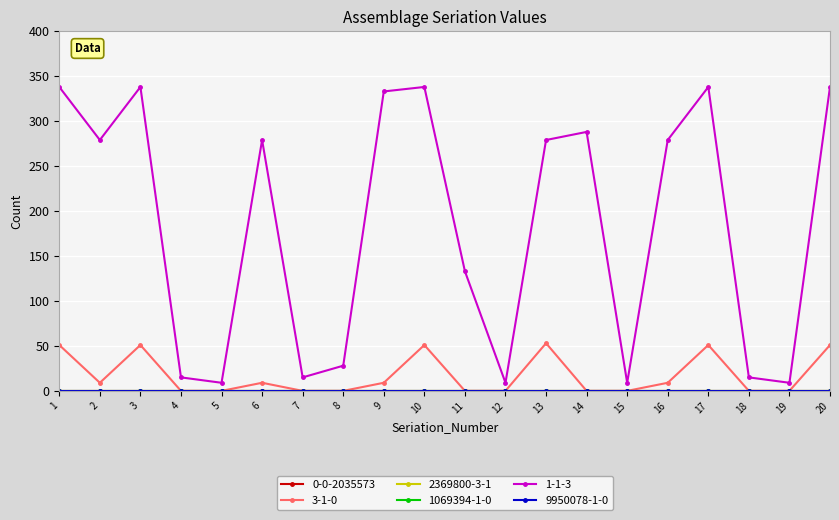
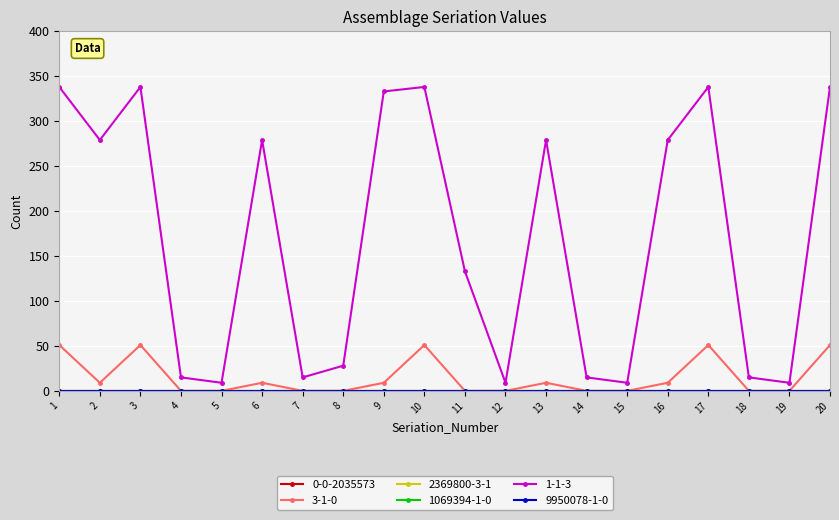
  {
    "9950078-1-0": {
      "1": 0,
      "2": 0,
      "3": 0,
      "6": 0,
      "9": 0,
      "10": 0,
      "13": 0,
      "16": 0,
      "17": 0,
      "20": 0
    },
    "3-1-0": {
      "1": 50,
      "2": 10,
      "3": 50,
      "6": 10,
      "9": 10,
      "10": 50,
-     "13": 50,
+     "13": 10,
      "16": 10,
      "17": 50,
      "20": 50
    },
    "1-1-3": {
      "1": 340,
      "2": 280,
      "3": 340,
      "4": 20,
      "5": 10,
      "6": 280,
      "7": 20,
      "8": 30,
      "9": 330,
      "10": 340,
      "11": 130,
      "12": 10,
      "13": 280,
-     "14": 290,
+     "14": 20,
      "15": 10,
      "16": 280,
      "17": 340,
      "18": 20,
      "19": 10,
      "20": 340
    }
  }
